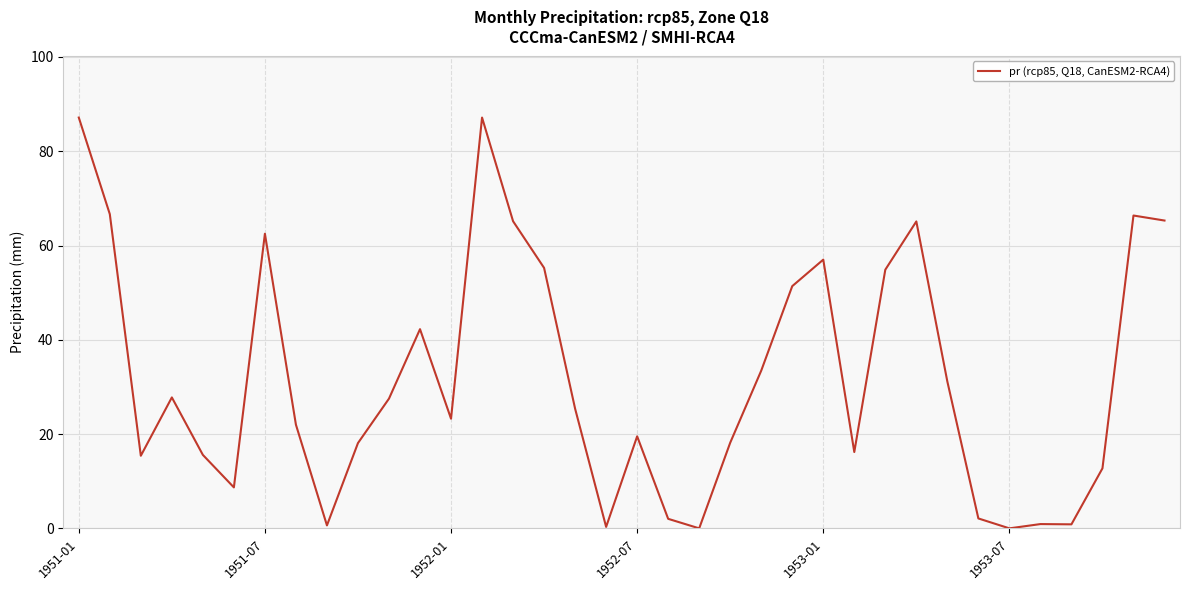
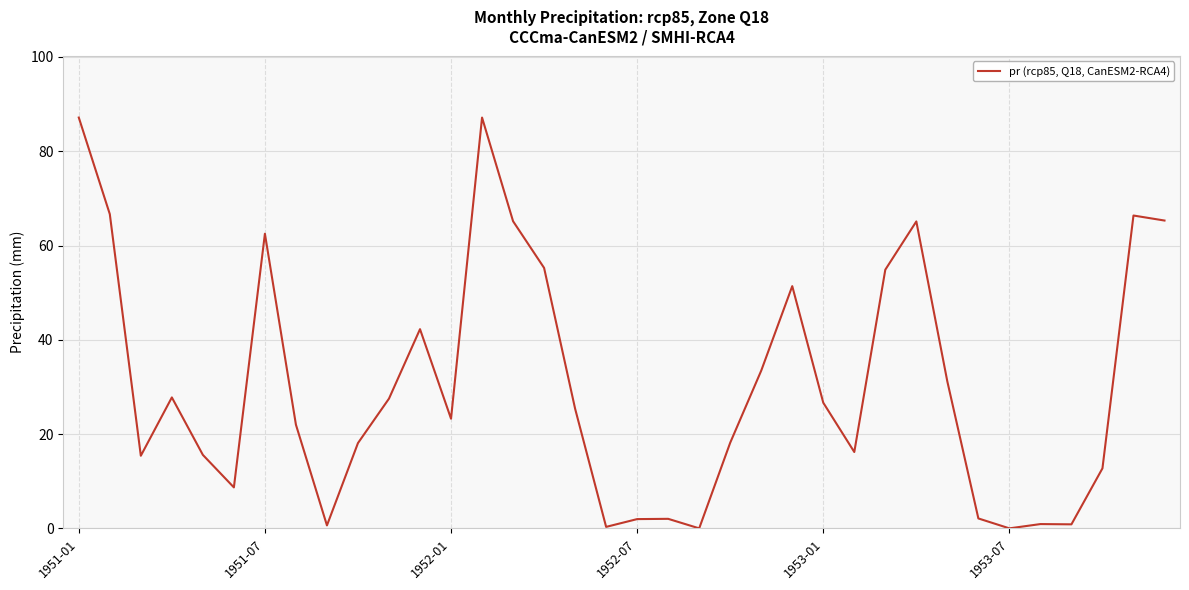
  {
    "1951-01": 87,
    "1951-07": 63,
    "1952-01": 23,
-   "1952-07": 20,
-   "1953-01": 57,
+   "1952-07": 2,
+   "1953-01": 27,
    "1953-07": 0
  }
